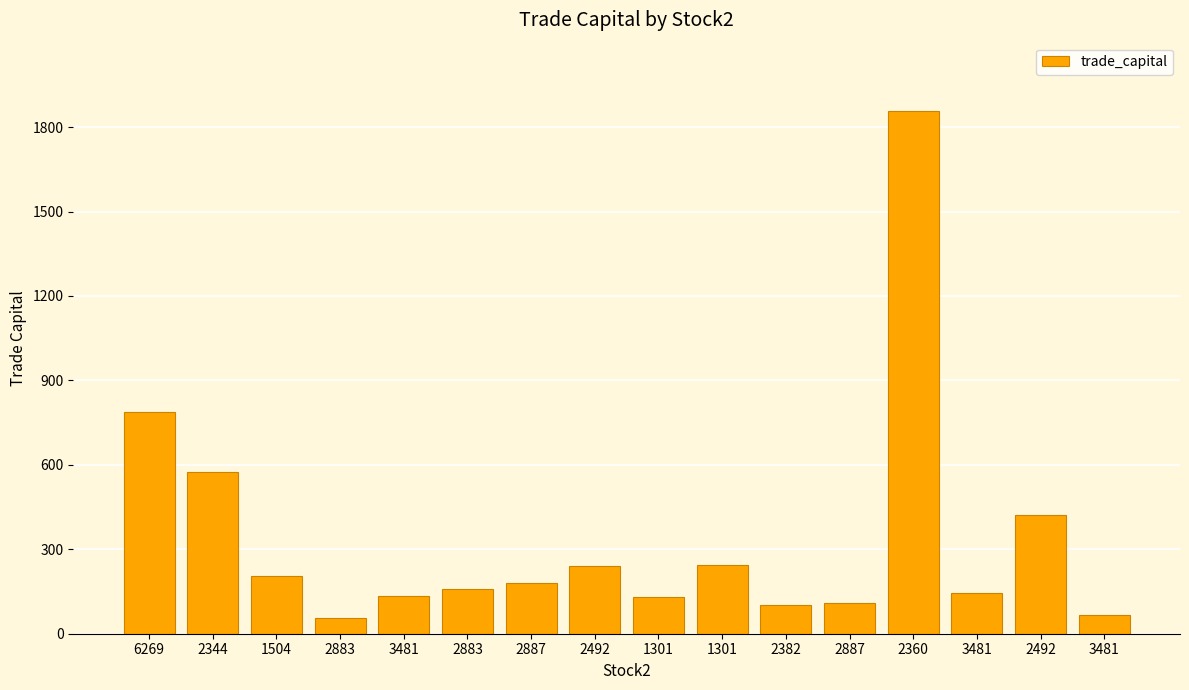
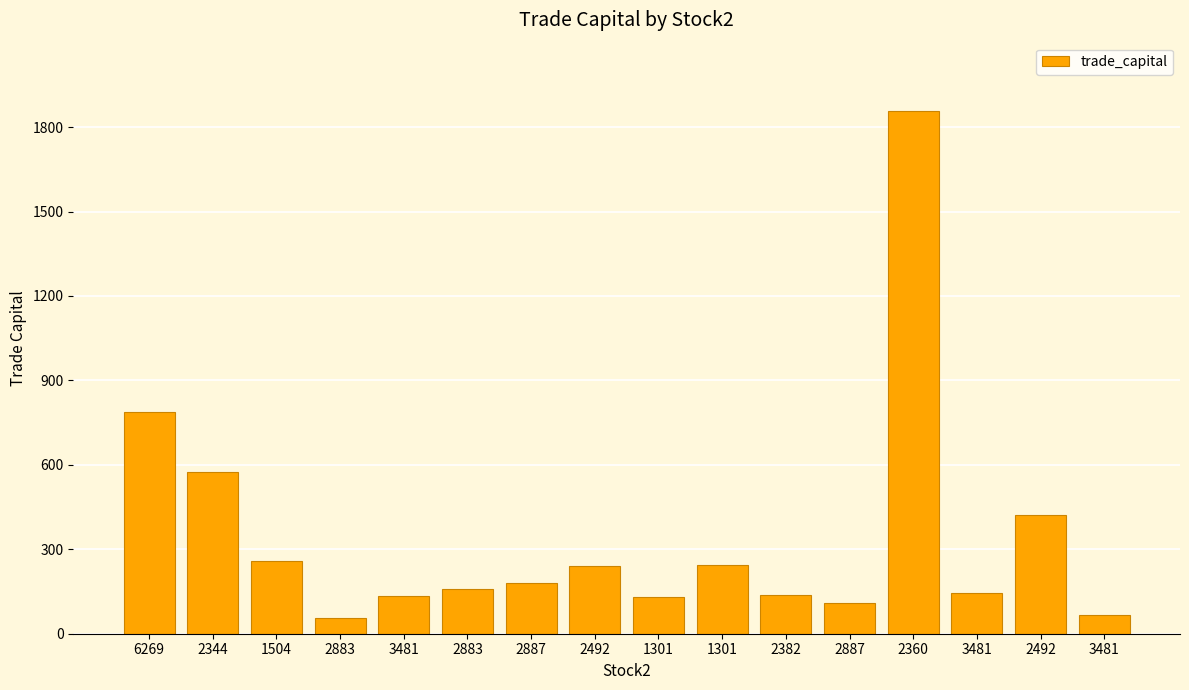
  {
    "6269": 790,
    "2344": 570,
-   "1504": 210,
-   "2382": 100,
+   "1504": 260,
+   "2382": 140,
    "2360": 1860
  }
